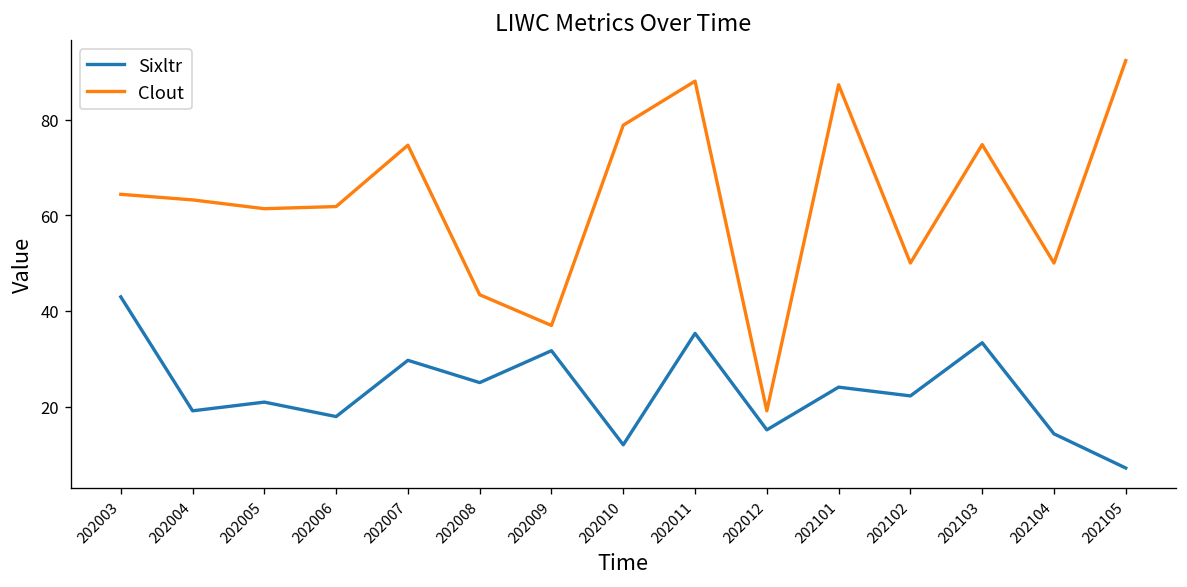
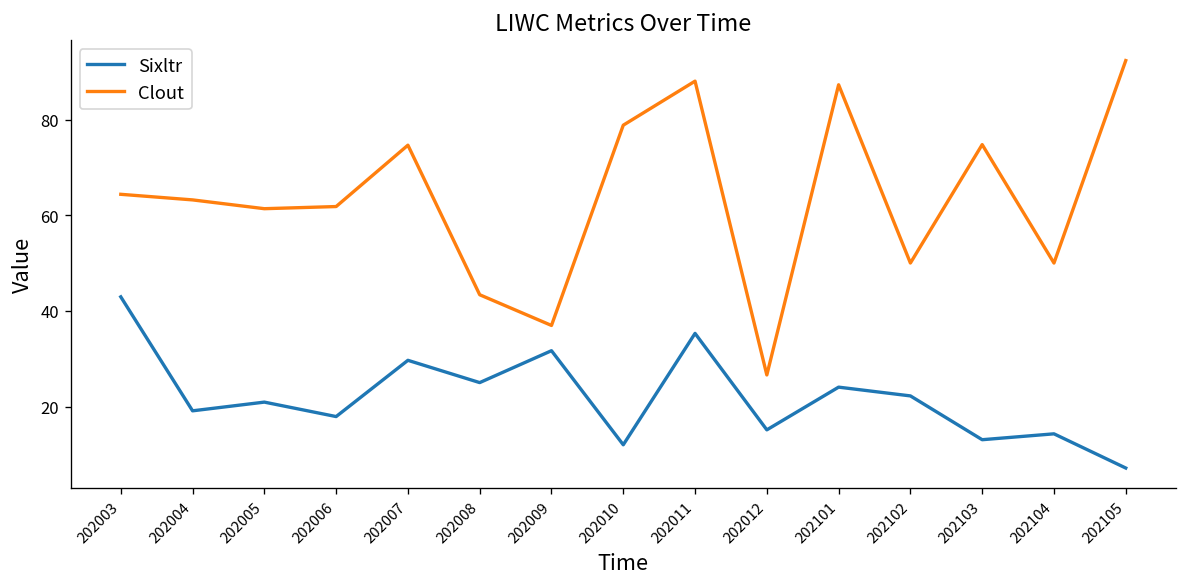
  {
    "Sixltr": {
      "202003": 43,
      "202004": 19,
      "202005": 21,
      "202006": 18,
      "202007": 30,
      "202008": 25,
      "202009": 32,
      "202010": 12,
      "202011": 35,
      "202012": 15,
      "202101": 24,
      "202102": 22,
-     "202103": 33,
+     "202103": 13,
      "202104": 14,
      "202105": 7
    },
    "Clout": {
      "202003": 64,
      "202004": 63,
      "202005": 61,
      "202006": 62,
      "202007": 75,
      "202008": 43,
      "202009": 37,
      "202010": 79,
      "202011": 88,
-     "202012": 19,
+     "202012": 27,
      "202101": 87,
      "202102": 50,
      "202103": 75,
      "202104": 50,
      "202105": 92
    }
  }
